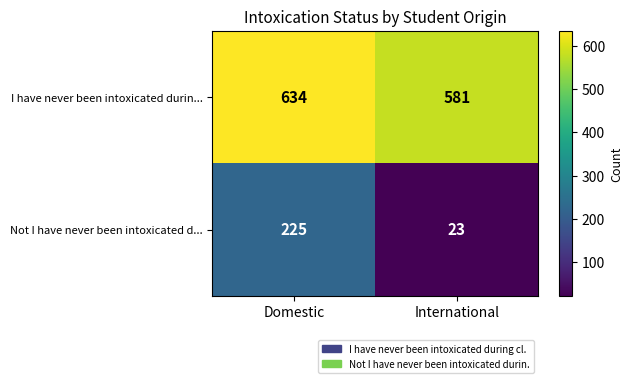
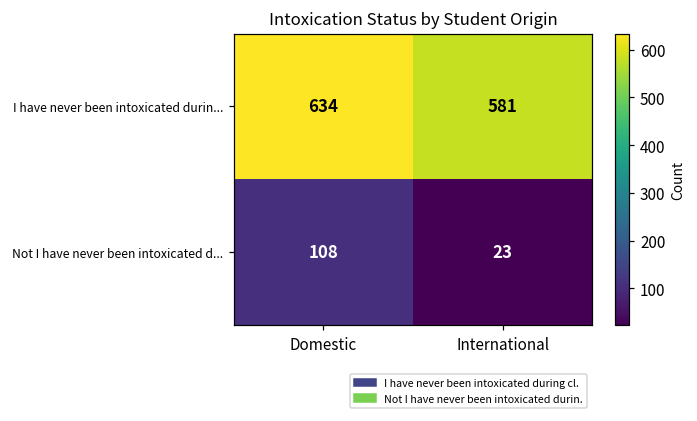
  {
    "I have never been intoxicated durin...": {
      "Domestic": 634,
      "International": 581
    },
    "Not I have never been intoxicated d...": {
-     "Domestic": 225,
+     "Domestic": 108,
      "International": 23
    }
  }
